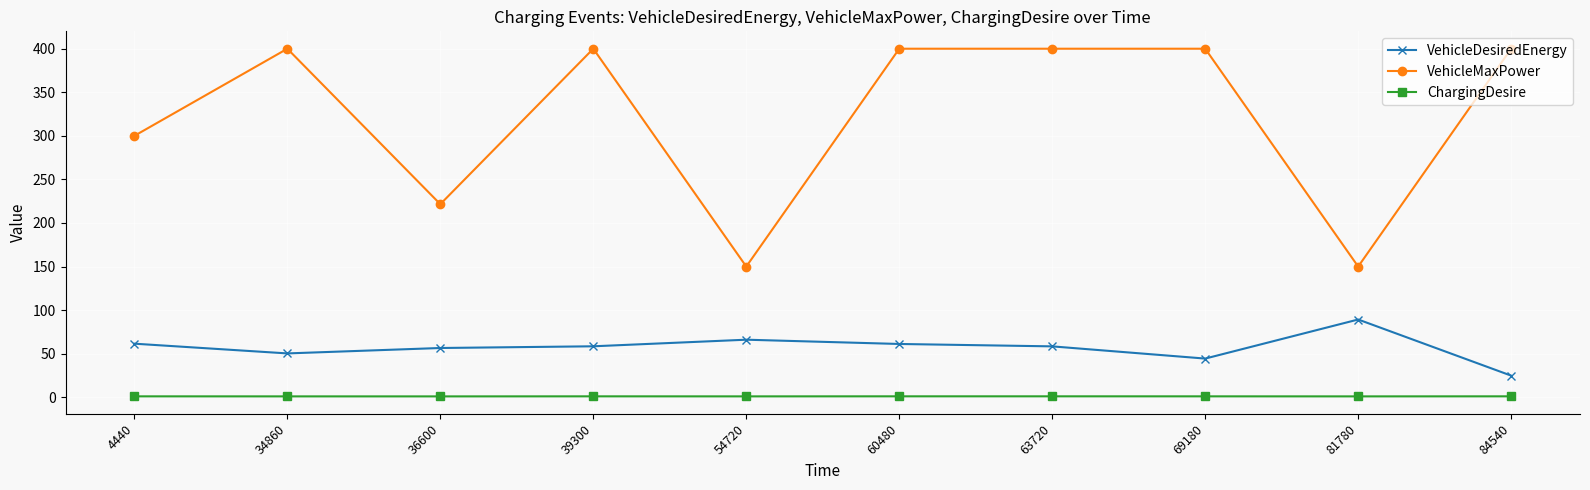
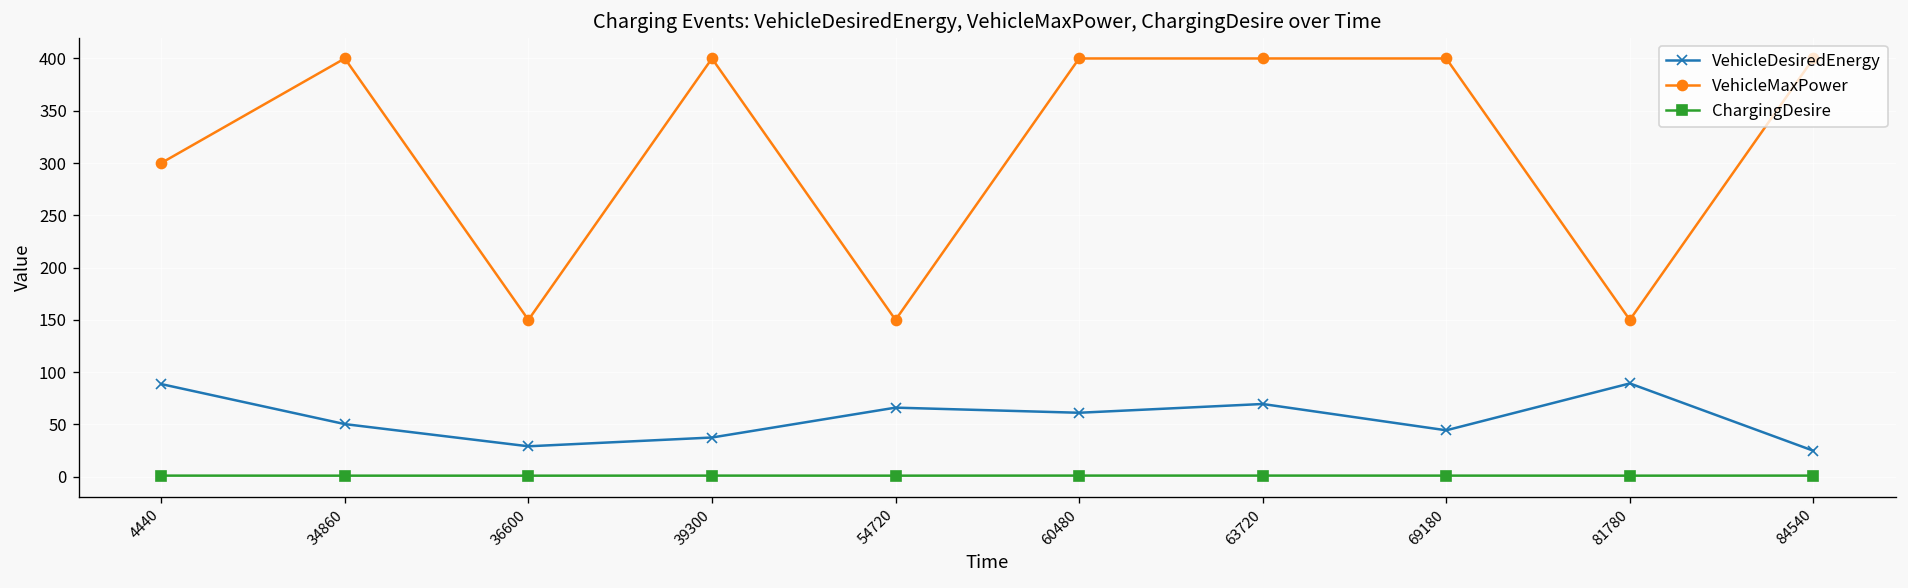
  {
    "VehicleDesiredEnergy": {
-     "4440": 60,
+     "4440": 90,
      "34860": 50,
-     "36600": 60,
-     "39300": 60,
+     "36600": 30,
+     "39300": 40,
      "54720": 70,
      "60480": 60,
-     "63720": 60,
+     "63720": 70,
      "69180": 40,
      "81780": 90,
      "84540": 20
    },
    "VehicleMaxPower": {
      "4440": 300,
      "34860": 400,
-     "36600": 220,
+     "36600": 150,
      "39300": 400,
      "54720": 150,
      "60480": 400,
      "63720": 400,
      "69180": 400,
      "81780": 150
    },
    "ChargingDesire": {
      "4440": 0,
      "34860": 0,
      "36600": 0,
      "39300": 0,
      "54720": 0,
      "60480": 0,
      "63720": 0,
      "69180": 0,
      "81780": 0,
      "84540": 0
    }
  }
